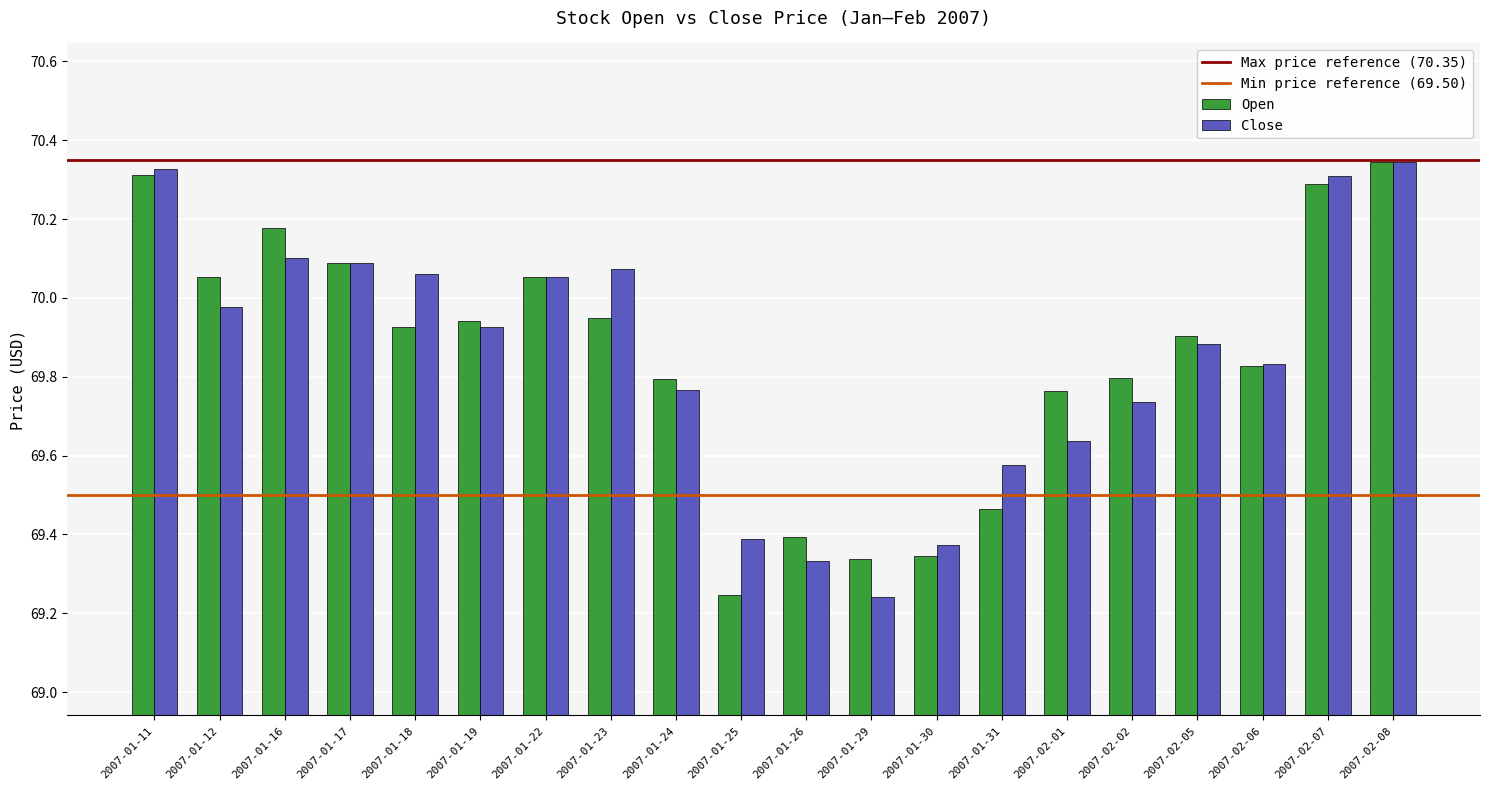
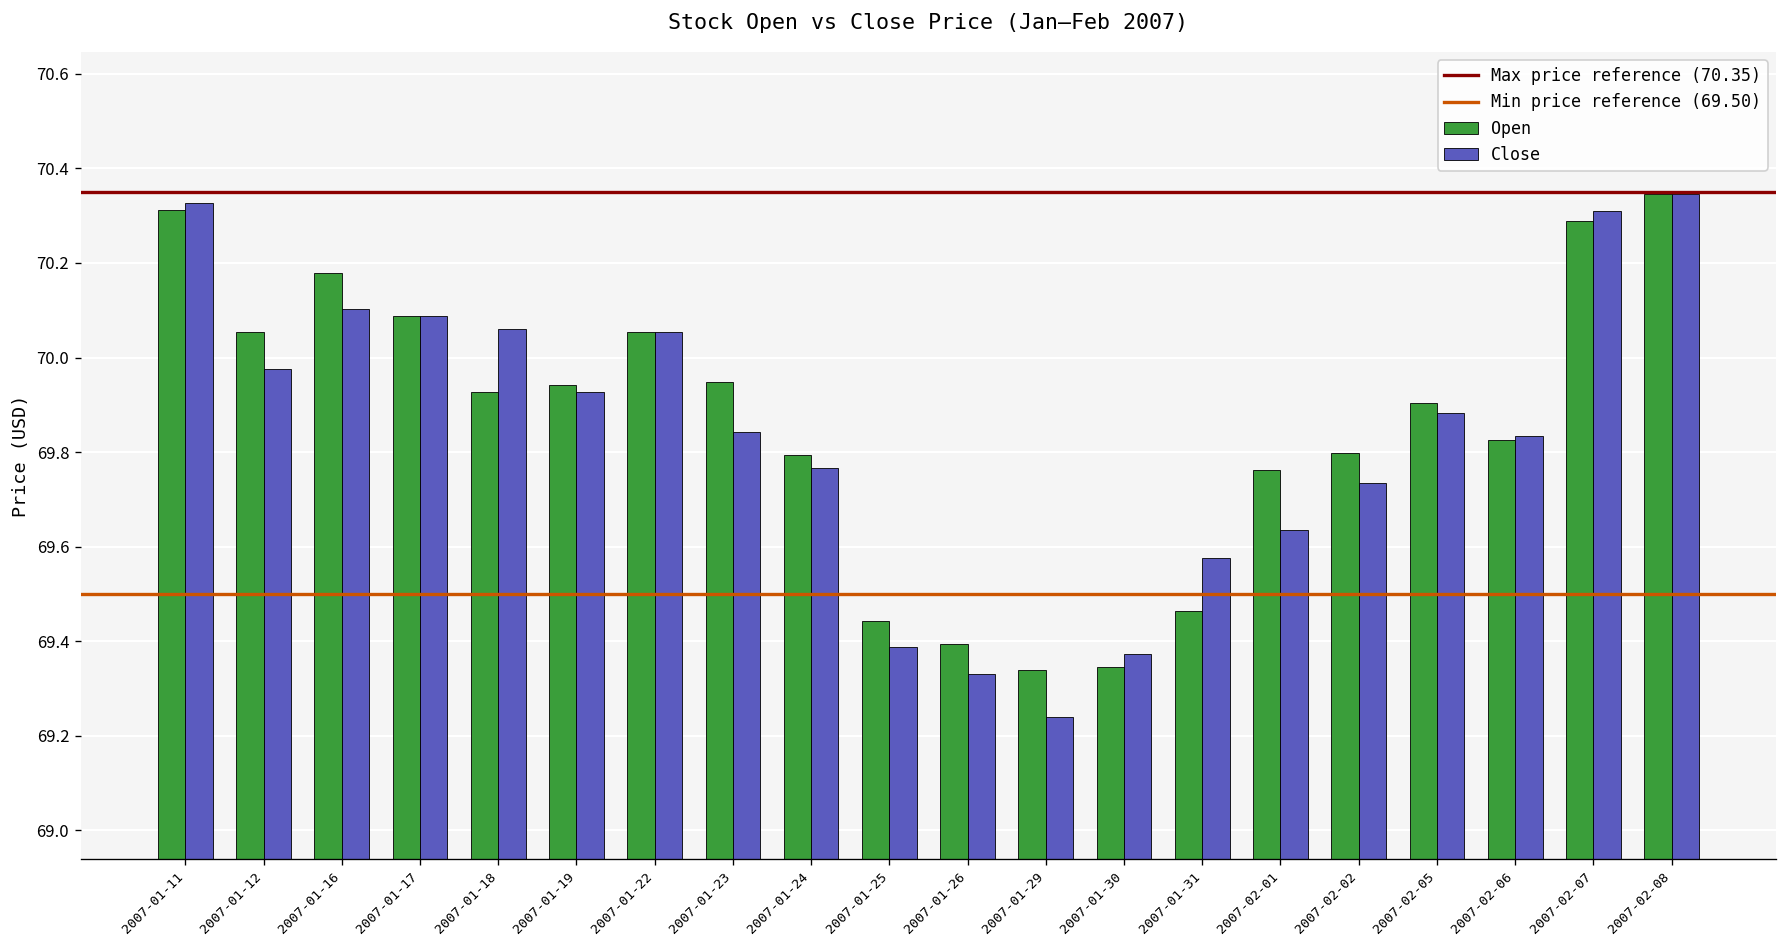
  {
    "Open": {
      "2007-01-11": 70.31,
      "2007-01-12": 70.05,
      "2007-01-16": 70.18,
      "2007-01-17": 70.09,
      "2007-01-18": 69.93,
      "2007-01-19": 69.94,
      "2007-01-22": 70.05,
      "2007-01-23": 69.95,
      "2007-01-24": 69.79,
-     "2007-01-25": 69.25,
+     "2007-01-25": 69.44,
      "2007-01-26": 69.39,
      "2007-01-29": 69.34,
      "2007-01-30": 69.35,
      "2007-01-31": 69.46,
      "2007-02-01": 69.76,
      "2007-02-02": 69.80,
      "2007-02-05": 69.90,
      "2007-02-06": 69.83,
      "2007-02-07": 70.29,
      "2007-02-08": 70.35
    },
    "Close": {
      "2007-01-11": 70.33,
      "2007-01-12": 69.98,
      "2007-01-16": 70.10,
      "2007-01-17": 70.09,
      "2007-01-18": 70.06,
      "2007-01-19": 69.93,
      "2007-01-22": 70.05,
-     "2007-01-23": 70.07,
+     "2007-01-23": 69.84,
      "2007-01-24": 69.77,
      "2007-01-25": 69.39,
      "2007-01-26": 69.33,
      "2007-01-29": 69.24,
      "2007-01-30": 69.37,
      "2007-01-31": 69.58,
      "2007-02-01": 69.64,
      "2007-02-02": 69.73,
      "2007-02-05": 69.88,
      "2007-02-06": 69.83,
      "2007-02-07": 70.31,
      "2007-02-08": 70.35
    }
  }
